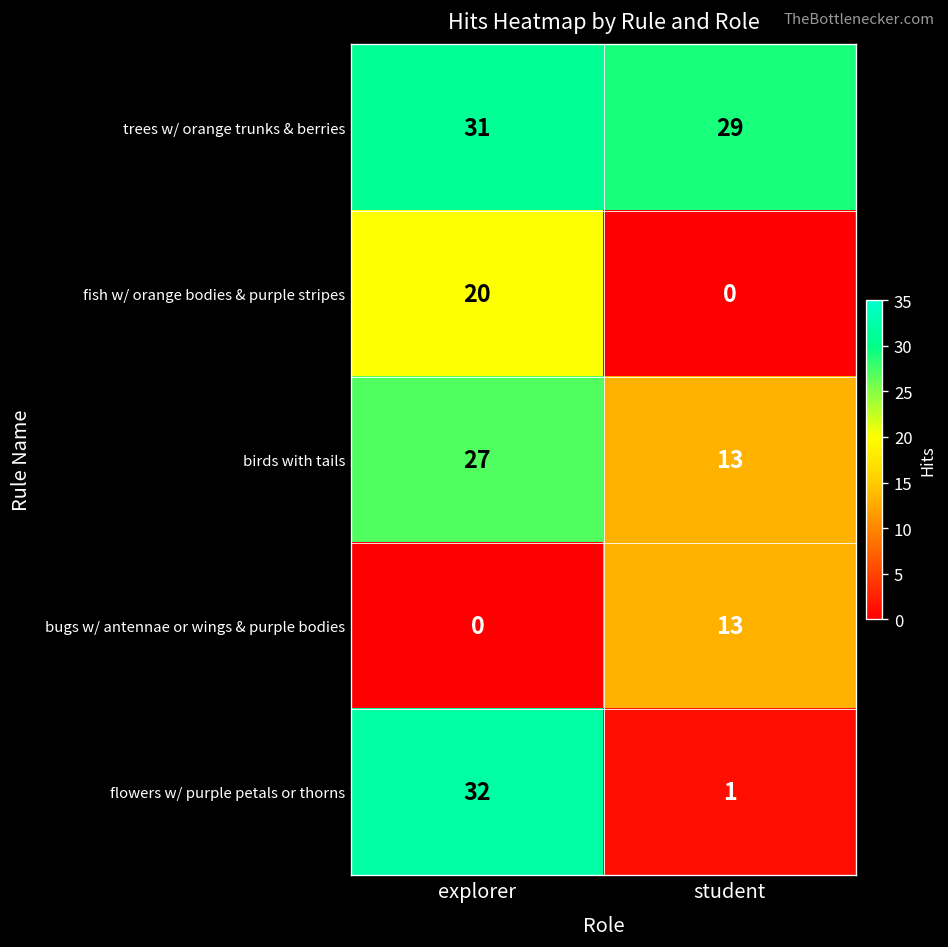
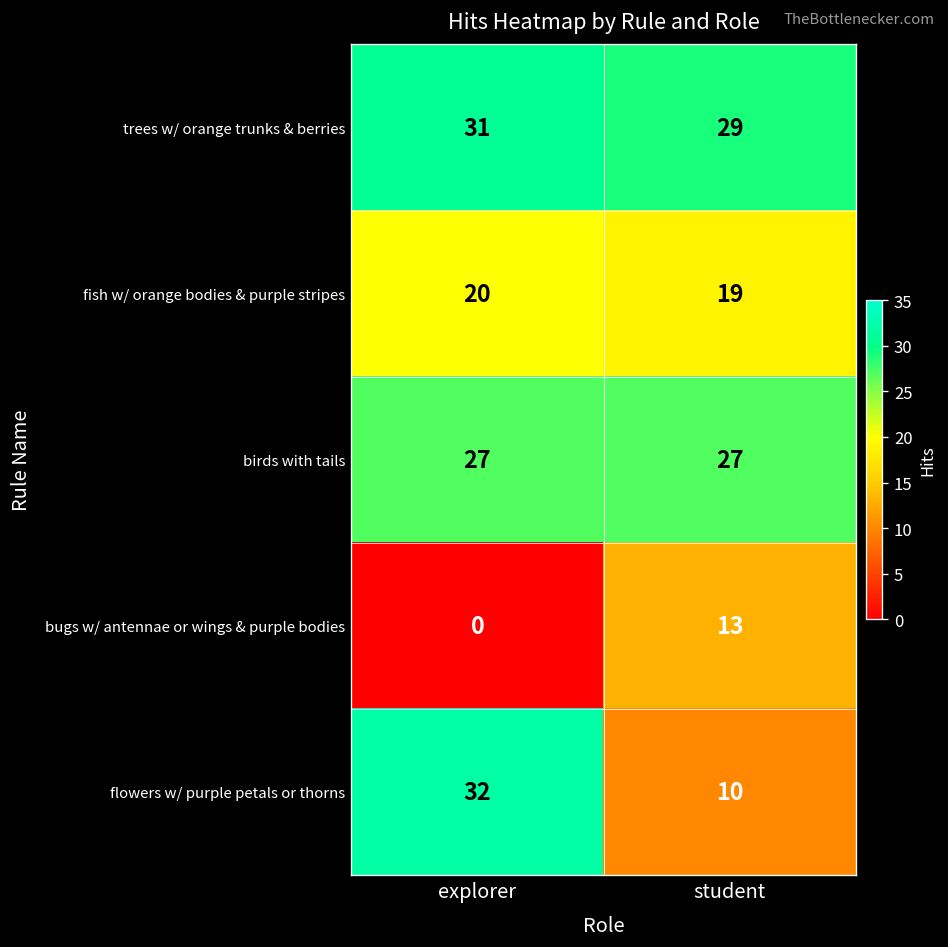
  {
    "trees w/ orange trunks & berries": {
      "explorer": 31,
      "student": 29
    },
    "fish w/ orange bodies & purple stripes": {
      "explorer": 20,
-     "student": 0
+     "student": 19
    },
    "birds with tails": {
      "explorer": 27,
-     "student": 13
+     "student": 27
    },
    "bugs w/ antennae or wings & purple bodies": {
      "explorer": 0,
      "student": 13
    },
    "flowers w/ purple petals or thorns": {
      "explorer": 32,
-     "student": 1
+     "student": 10
    }
  }
